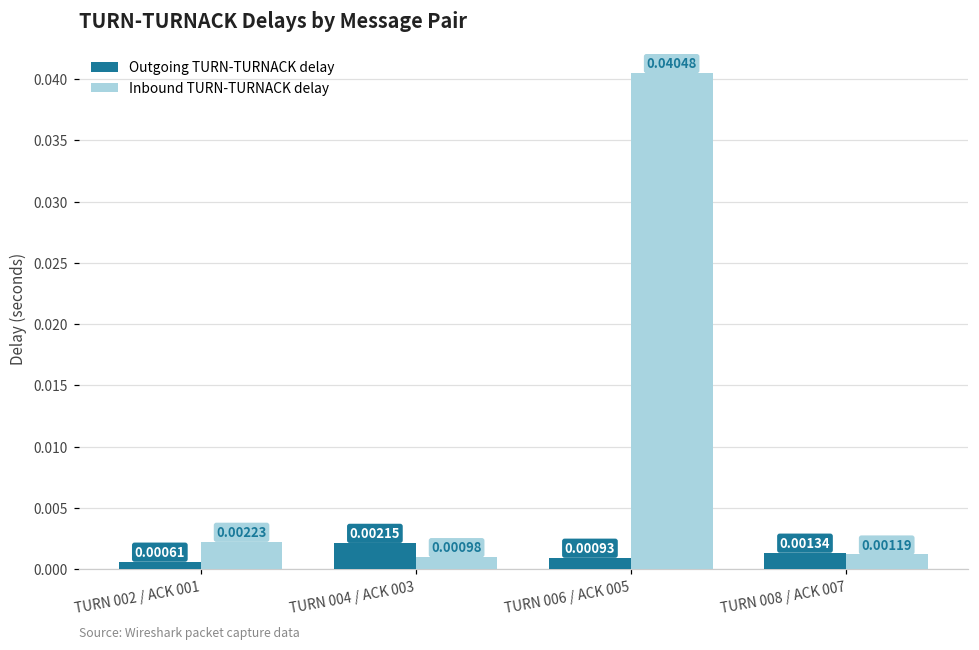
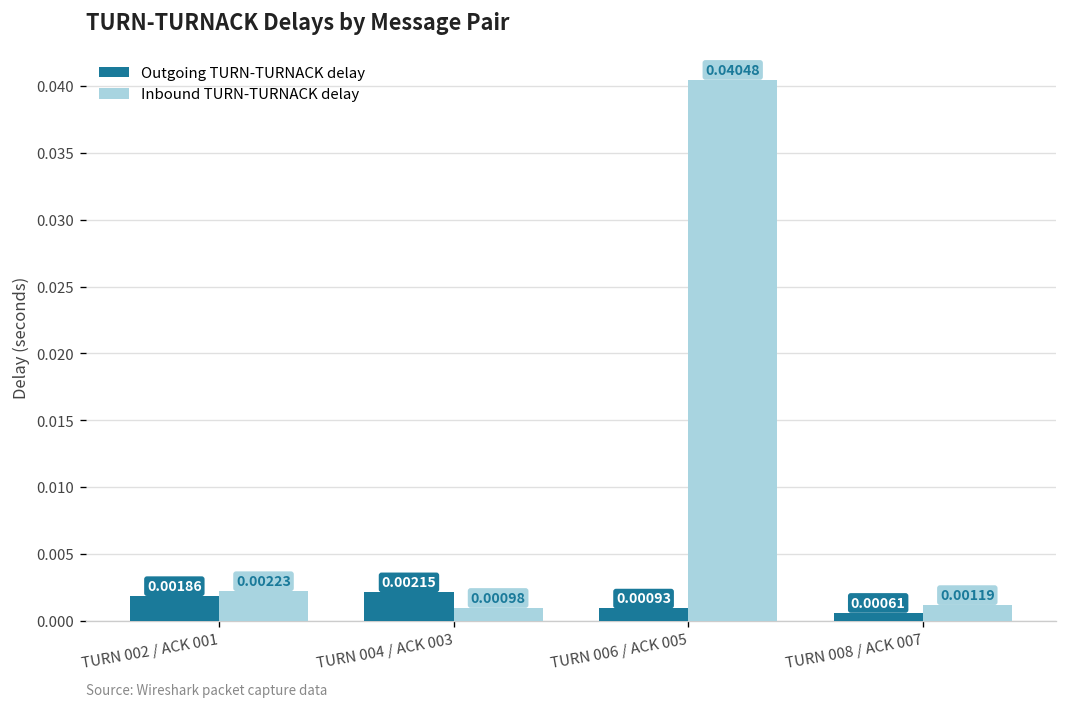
  {
    "Outgoing TURN-TURNACK delay": {
-     "TURN 002 / ACK 001": 0.00061,
-     "TURN 008 / ACK 007": 0.00134
+     "TURN 002 / ACK 001": 0.00186,
+     "TURN 008 / ACK 007": 0.00061
    }
  }
